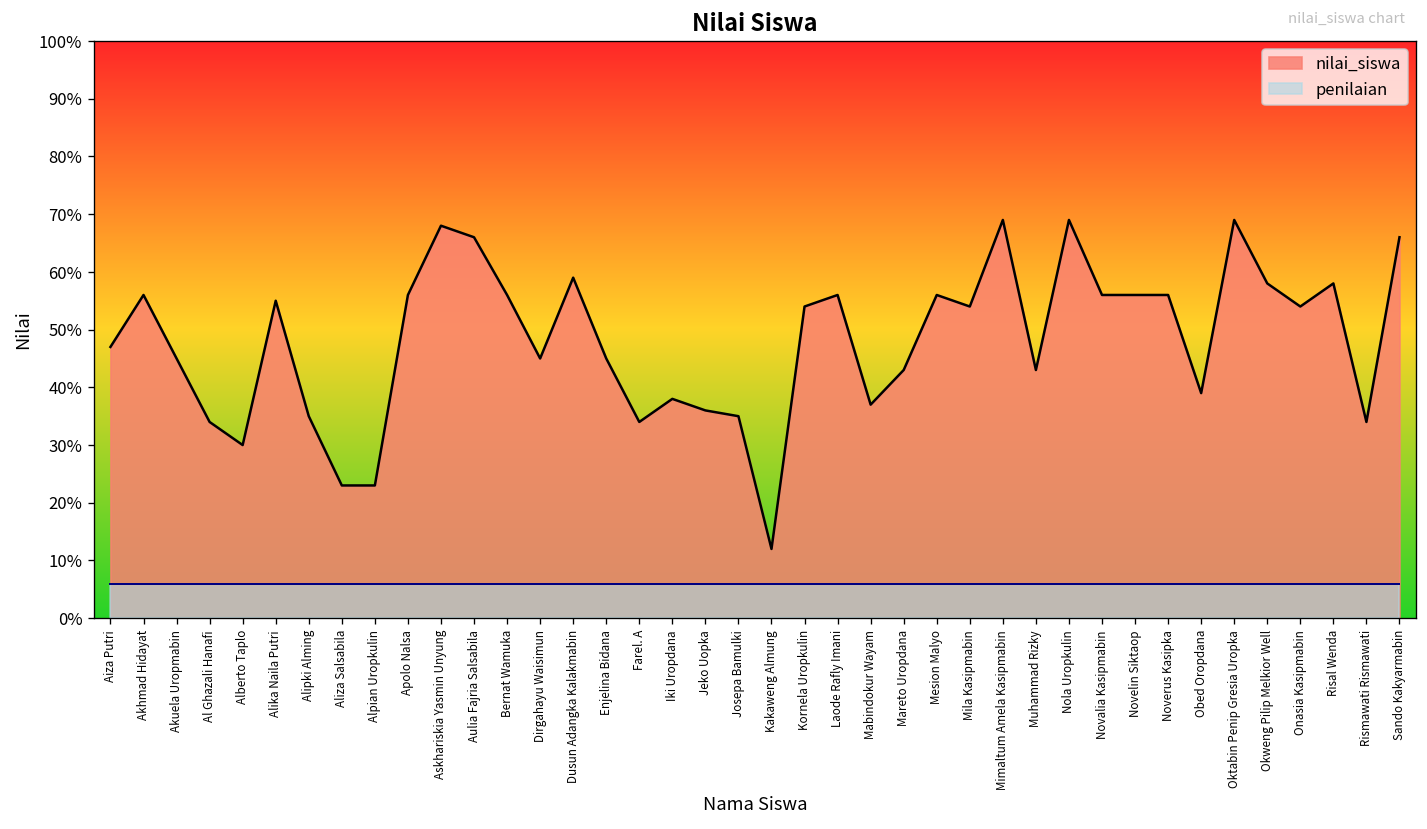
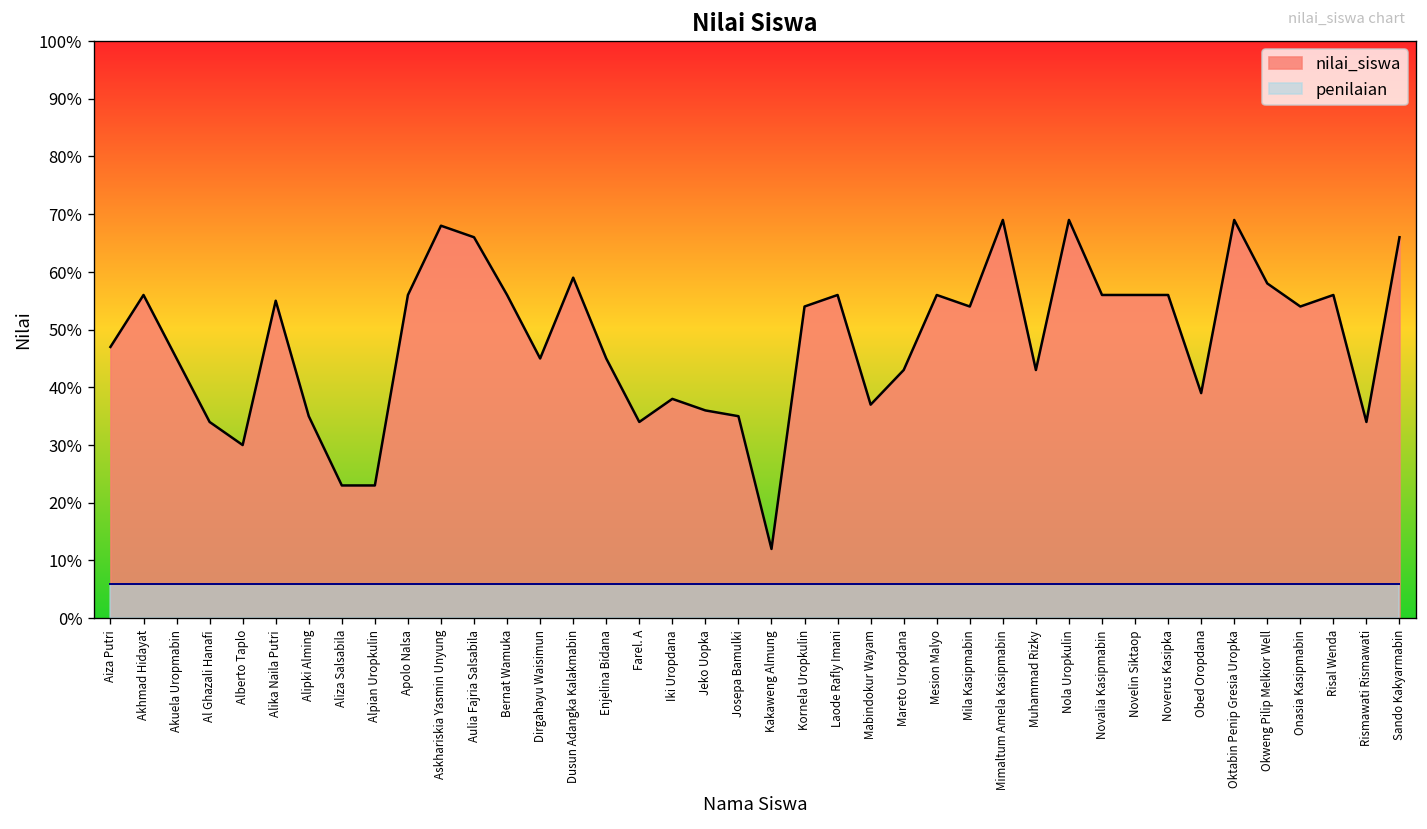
  {
    "nilai_siswa": {
      "Aiza Putri": "47%",
      "Akhmad Hidayat": "56%",
      "Akuela Uropmabin": "45%",
      "Al Ghazali Hanafi": "34%",
      "Alberto Taplo": "30%",
      "Alika Naila Putri": "55%",
      "Alipki Alming": "35%",
      "Aliza Salsabila": "23%",
      "Alpian Uropkulin": "23%",
      "Apolo Nalsa": "56%",
      "Askhariskia Yasmin Unyung": "68%",
      "Aulia Fajria Salsabila": "66%",
      "Bernat Wamuka": "56%",
      "Dirgahayu Waisimun": "45%",
      "Dusun Adangka Kalakmabin": "59%",
      "Enjelina Bidana": "45%",
      "Farel. A": "34%",
      "Iki Uropdana": "38%",
      "Jeko Uopka": "36%",
      "Josepa Bamulki": "35%",
      "Kakaweng Almung": "12%",
      "Kornela Uropkulin": "54%",
      "Laode Rafly Imani": "56%",
      "Mabindokur Wayam": "37%",
      "Mareto Uropdana": "43%",
      "Mesion Malyo": "56%",
      "Mila Kasipmabin": "54%",
      "Mimaltum Amela Kasipmabin": "69%",
      "Muhammad Rizky": "43%",
      "Nola Uropkulin": "69%",
      "Novalia Kasipmabin": "56%",
      "Novelin Siktaop": "56%",
      "Noverus Kasipka": "56%",
      "Obed Oropdana": "39%",
      "Oktabin Penip Gresia Uropka": "69%",
      "Okweng Pilip Melkior Well": "58%",
      "Onasia Kasipmabin": "54%",
-     "Risal Wenda": "58%",
+     "Risal Wenda": "56%",
      "Rismawati Rismawati": "34%",
      "Sando Kakyarmabin": "66%"
    },
    "penilaian": {
      "Aiza Putri": "6%",
      "Akhmad Hidayat": "6%",
      "Akuela Uropmabin": "6%",
      "Al Ghazali Hanafi": "6%",
      "Alberto Taplo": "6%",
      "Alika Naila Putri": "6%",
      "Alipki Alming": "6%",
      "Aliza Salsabila": "6%",
      "Alpian Uropkulin": "6%",
      "Apolo Nalsa": "6%",
      "Askhariskia Yasmin Unyung": "6%",
      "Aulia Fajria Salsabila": "6%",
      "Bernat Wamuka": "6%",
      "Dirgahayu Waisimun": "6%",
      "Dusun Adangka Kalakmabin": "6%",
      "Enjelina Bidana": "6%",
      "Farel. A": "6%",
      "Iki Uropdana": "6%",
      "Jeko Uopka": "6%",
      "Josepa Bamulki": "6%",
      "Kakaweng Almung": "6%",
      "Kornela Uropkulin": "6%",
      "Laode Rafly Imani": "6%",
      "Mabindokur Wayam": "6%",
      "Mareto Uropdana": "6%",
      "Mesion Malyo": "6%",
      "Mila Kasipmabin": "6%",
      "Mimaltum Amela Kasipmabin": "6%",
      "Muhammad Rizky": "6%",
      "Nola Uropkulin": "6%",
      "Novalia Kasipmabin": "6%",
      "Novelin Siktaop": "6%",
      "Noverus Kasipka": "6%",
      "Obed Oropdana": "6%",
      "Oktabin Penip Gresia Uropka": "6%",
      "Okweng Pilip Melkior Well": "6%",
      "Onasia Kasipmabin": "6%",
      "Risal Wenda": "6%",
      "Rismawati Rismawati": "6%",
      "Sando Kakyarmabin": "6%"
    }
  }
